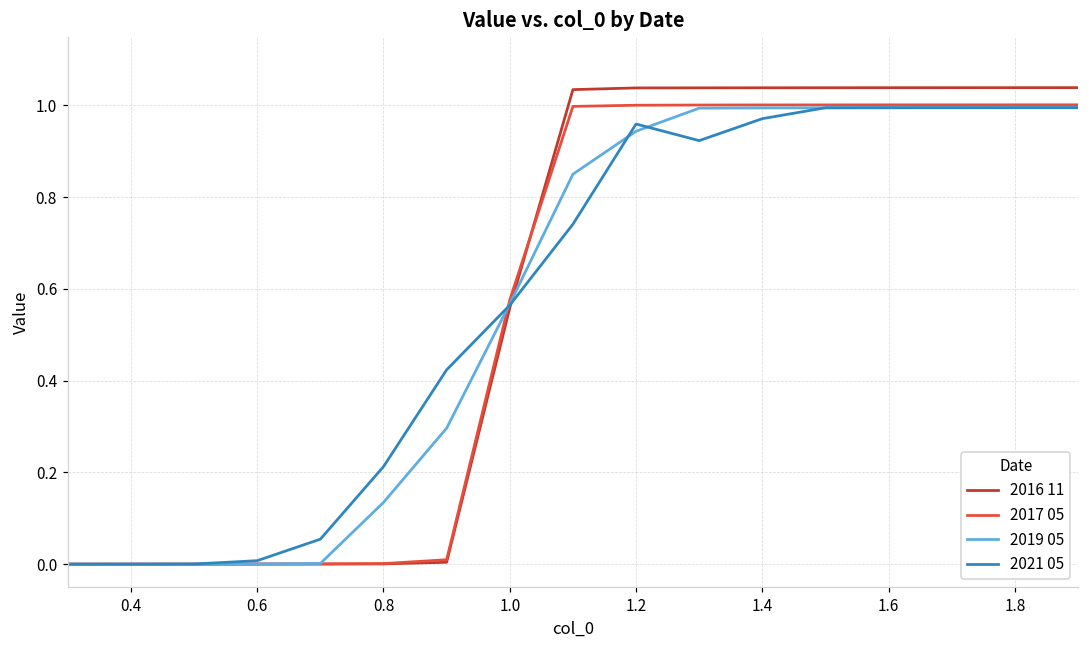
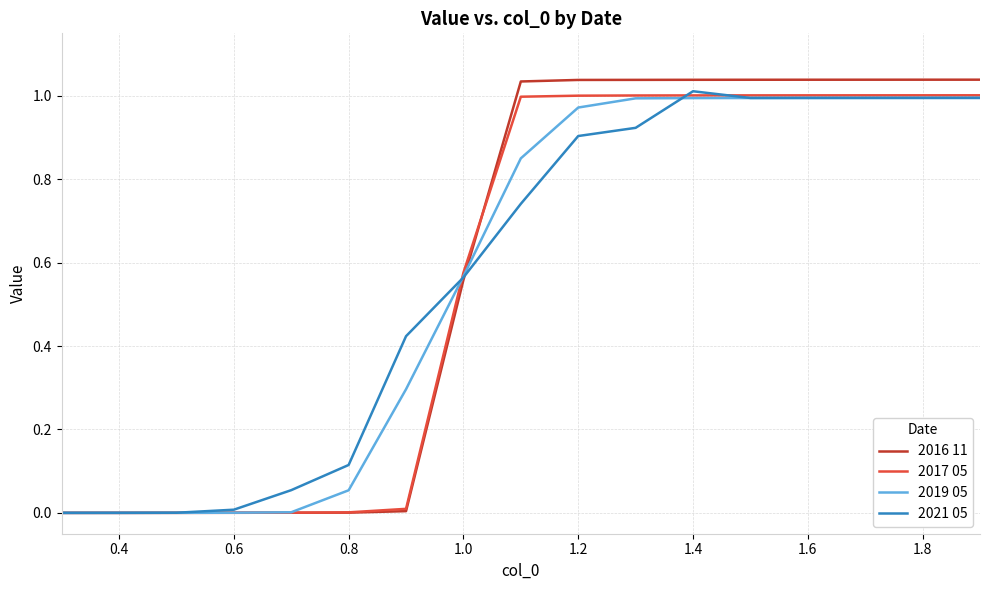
  {
    "2019 05": {
-     "0.8": 0.13,
-     "1.2": 0.94,
+     "0.8": 0.05,
+     "1.2": 0.97,
      "1.4": 0.99
    },
    "2021 05": {
      "0.6": 0.01,
-     "0.8": 0.21,
-     "1.2": 0.96,
-     "1.4": 0.97
+     "0.8": 0.11,
+     "1.2": 0.90,
+     "1.4": 1.01
    }
  }
